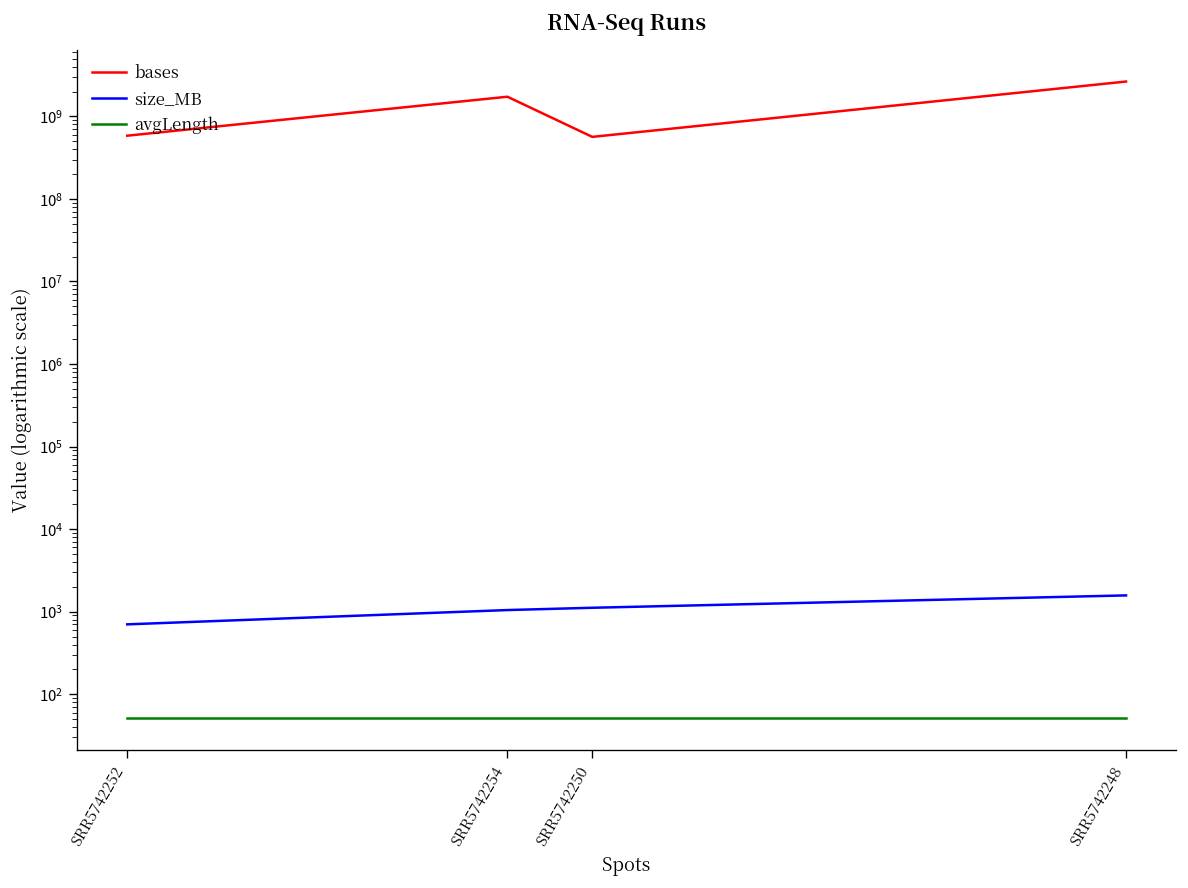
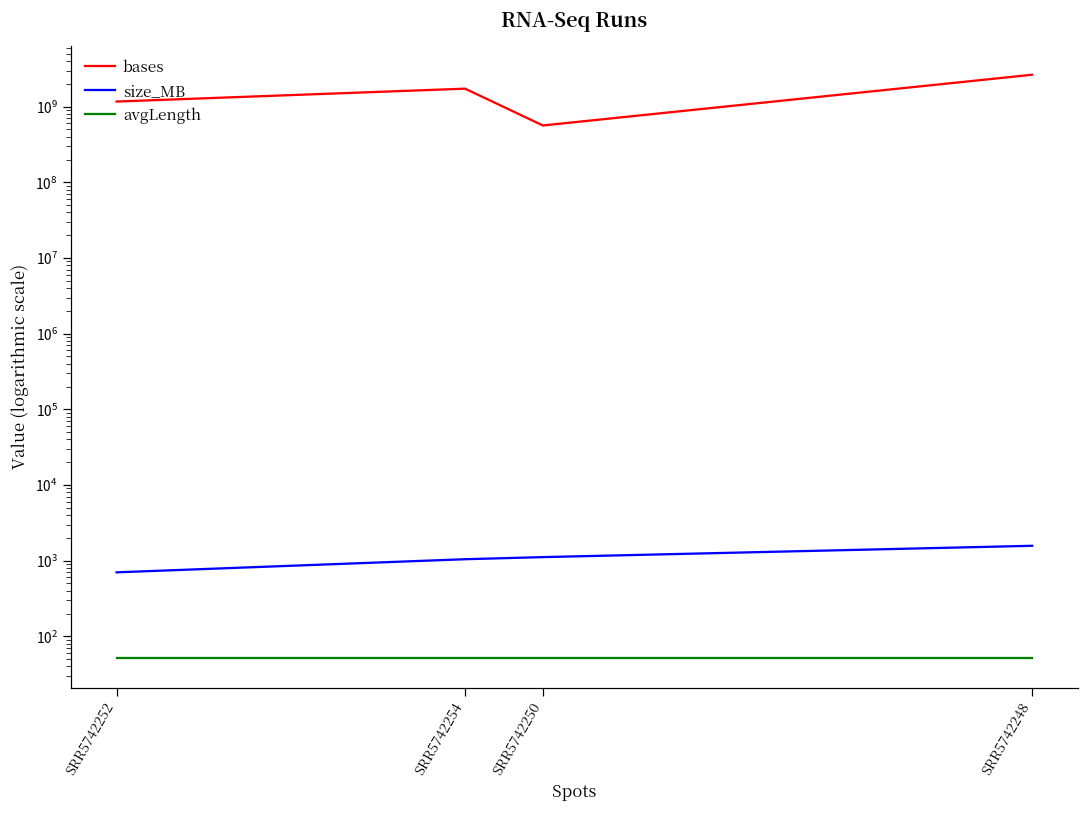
  {
    "bases": {
-     "SRR5742252": 600000000,
+     "SRR5742252": 1200000000,
      "SRR5742254": 1700000000,
      "SRR5742250": 600000000,
      "SRR5742248": 2600000000
    },
    "size_MB": {
      "SRR5742252": 700,
      "SRR5742254": 1000,
      "SRR5742250": 1100,
      "SRR5742248": 1600
    },
    "avgLength": {
      "SRR5742252": 50,
      "SRR5742254": 50,
      "SRR5742250": 50,
      "SRR5742248": 50
    }
  }
